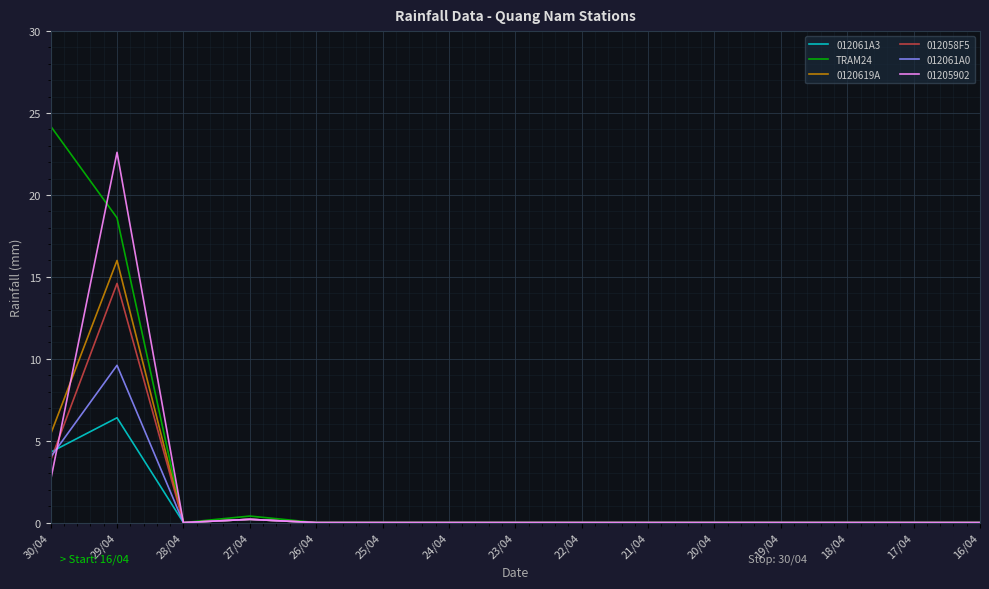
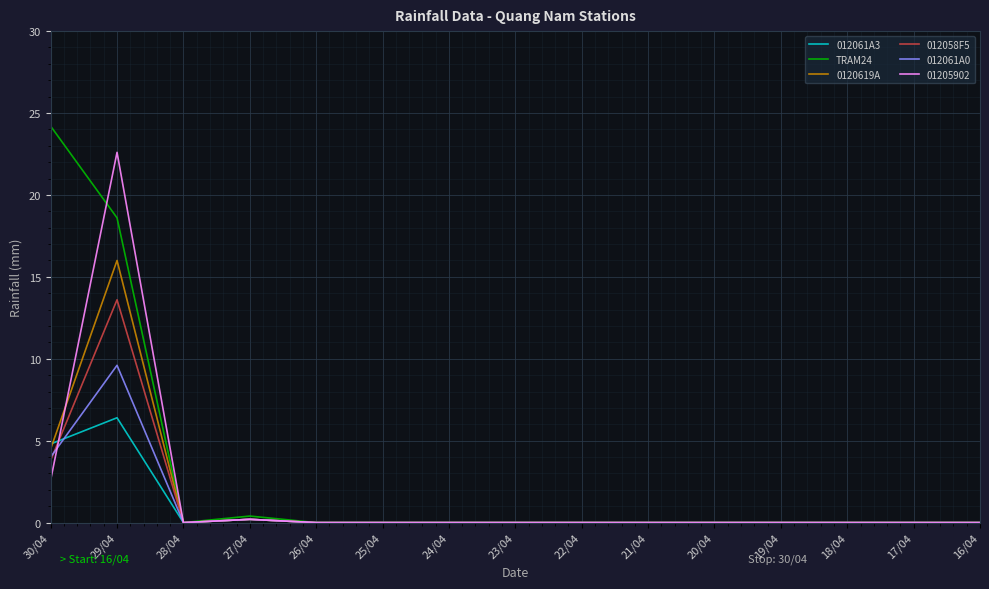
  {
    "012061A3": {
-     "30/04": 4.3,
+     "30/04": 4.8,
      "29/04": 6.4
    },
    "TRAM24": {
      "30/04": 24.2,
      "29/04": 18.6,
      "27/04": 0.4
    },
    "0120619A": {
-     "30/04": 5.4,
+     "30/04": 4.5,
      "29/04": 16.0
    },
    "012058F5": {
      "30/04": 3.8,
-     "29/04": 14.6
+     "29/04": 13.6
    },
    "012061A0": {
      "30/04": 4.0,
      "29/04": 9.6
    },
    "01205902": {
      "30/04": 2.6,
      "29/04": 22.6
    }
  }
